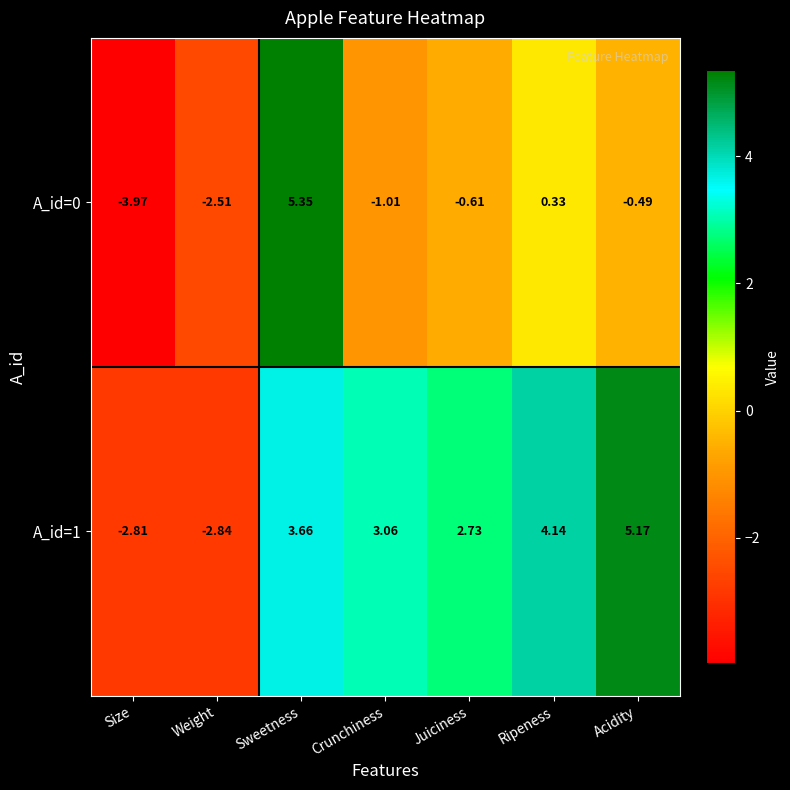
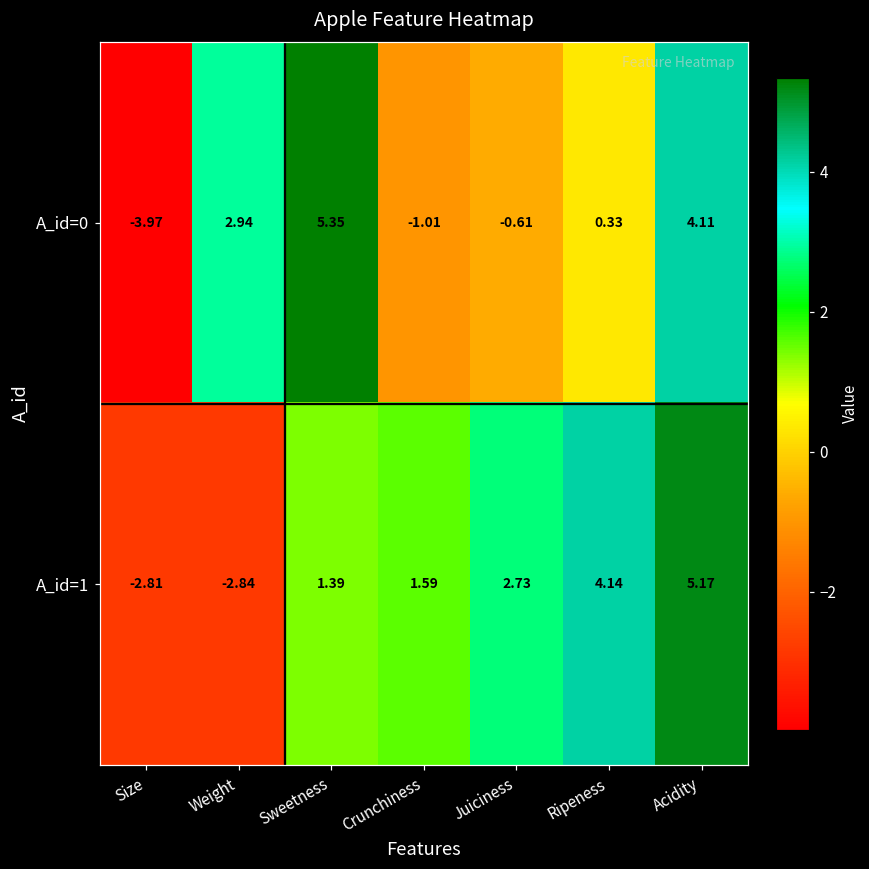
  {
    "A_id=0": {
      "Size": -3.97,
-     "Weight": -2.51,
+     "Weight": 2.94,
      "Sweetness": 5.35,
      "Crunchiness": -1.01,
      "Juiciness": -0.61,
      "Ripeness": 0.33,
-     "Acidity": -0.49
+     "Acidity": 4.11
    },
    "A_id=1": {
      "Size": -2.81,
      "Weight": -2.84,
-     "Sweetness": 3.66,
-     "Crunchiness": 3.06,
+     "Sweetness": 1.39,
+     "Crunchiness": 1.59,
      "Juiciness": 2.73,
      "Ripeness": 4.14,
      "Acidity": 5.17
    }
  }
